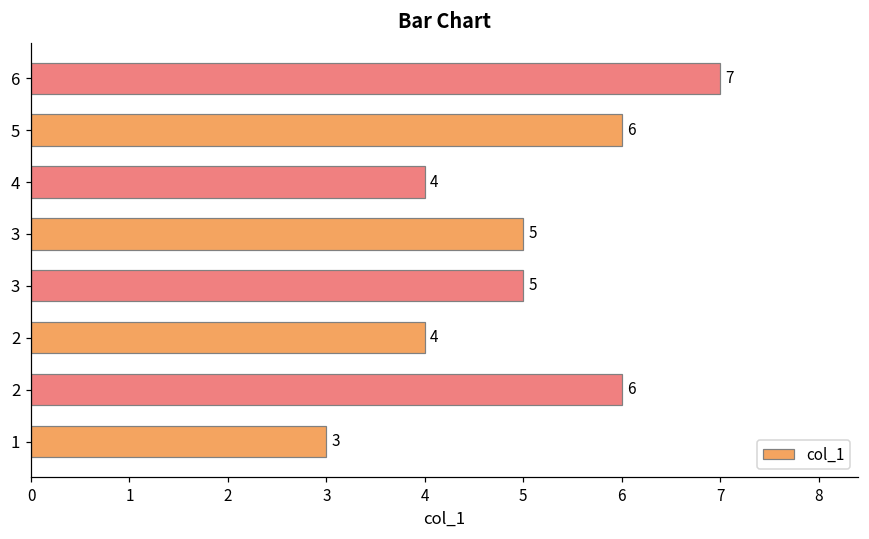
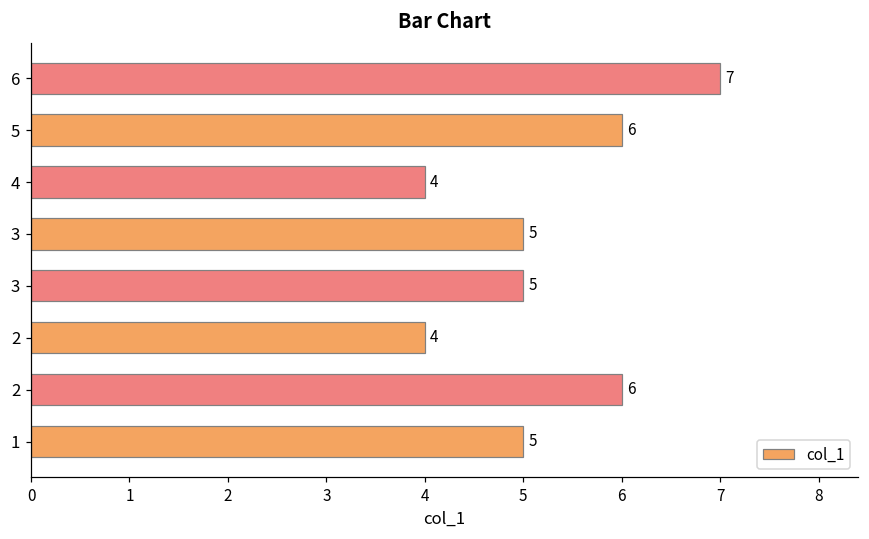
  {
    "6": 7,
    "5": 6,
    "4": 4,
-   "1": 3
+   "1": 5
  }
